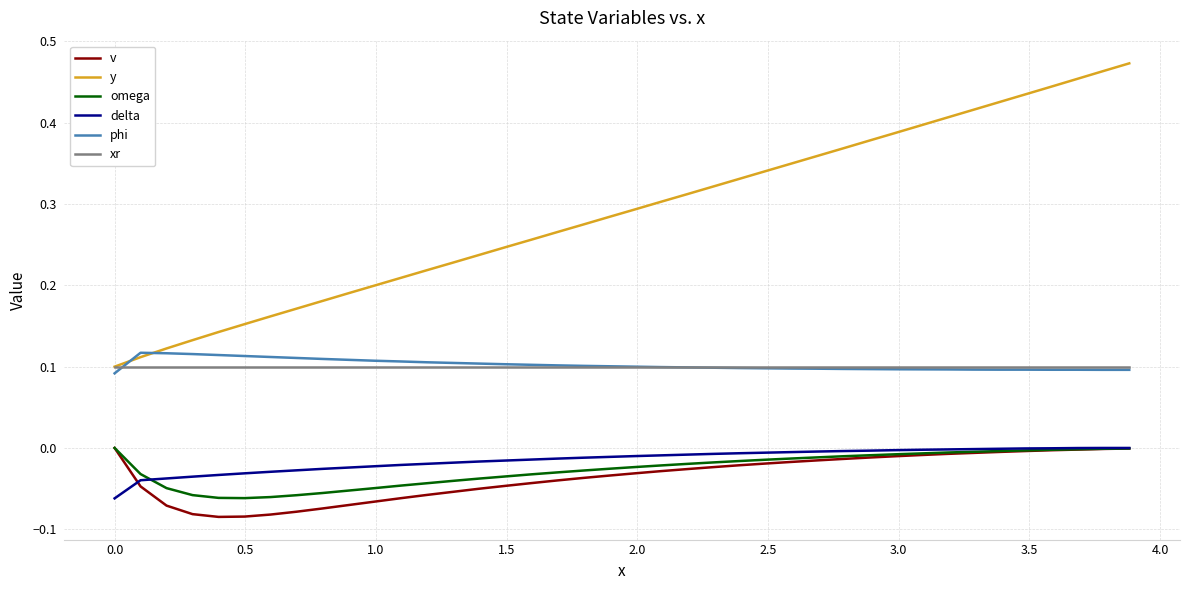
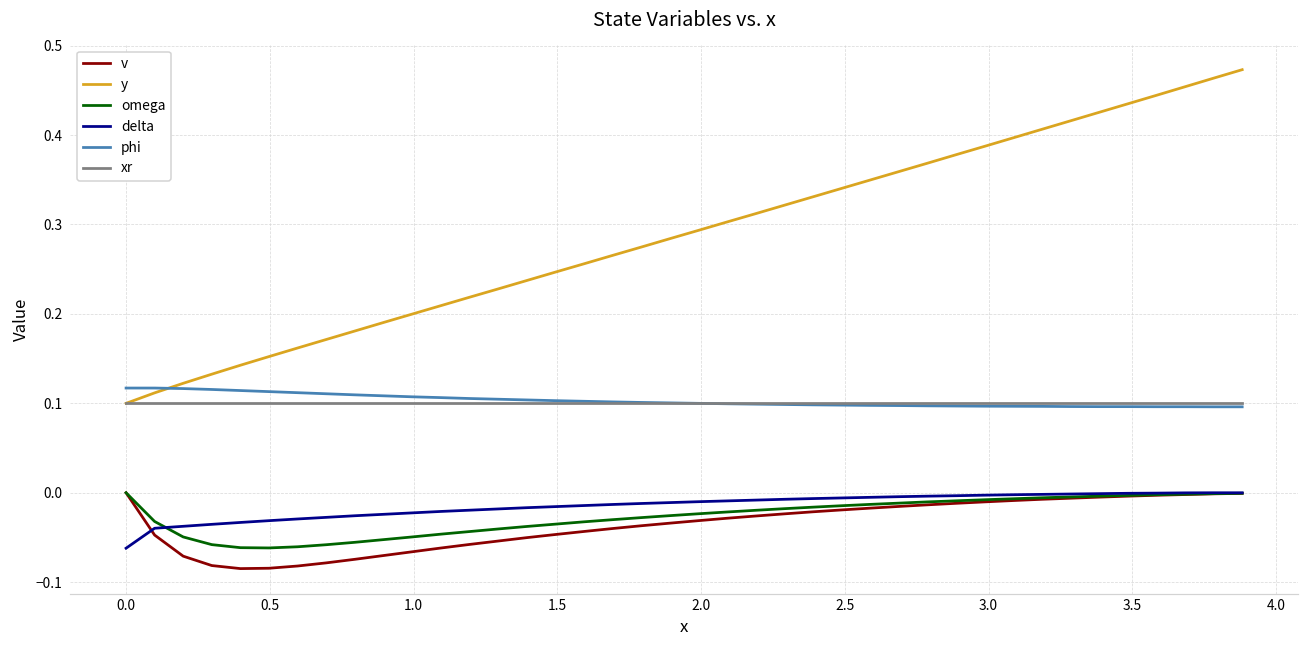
  {
    "delta": {
      "0.0": -0.06
    },
    "phi": {
-     "0.0": 0.09
+     "0.0": 0.12
    }
  }
